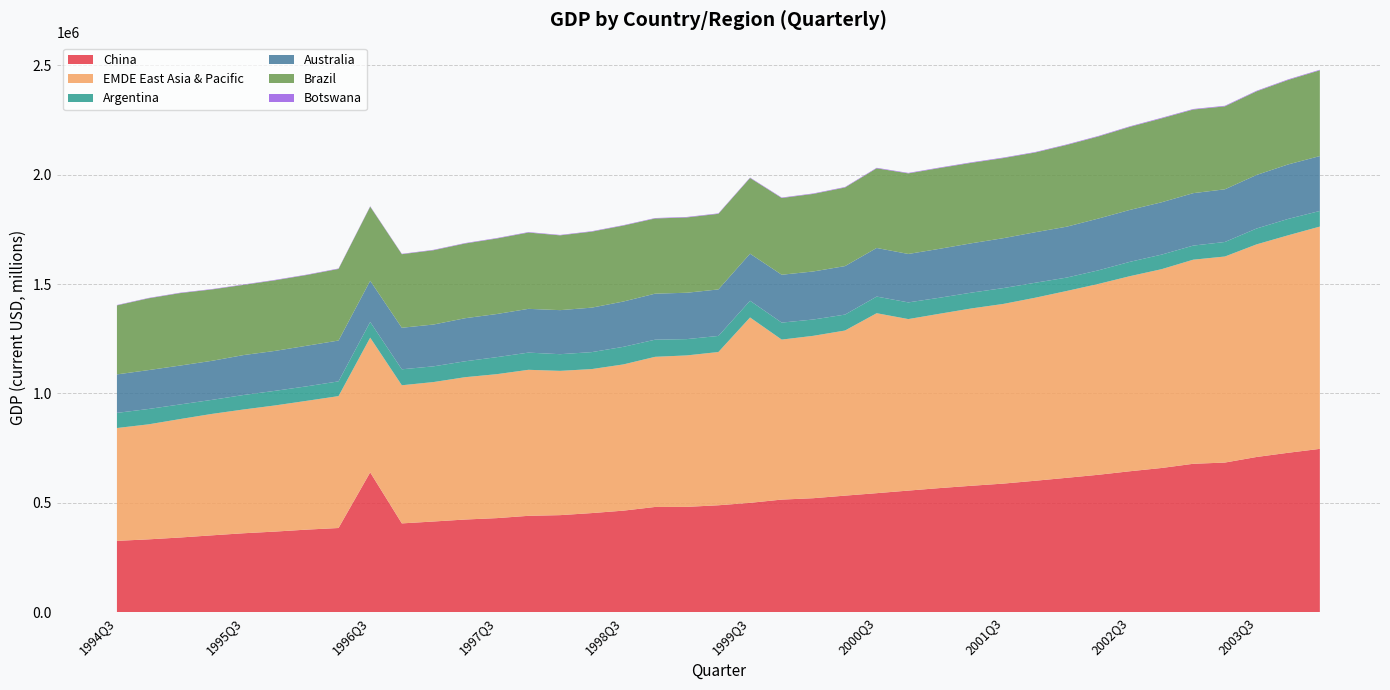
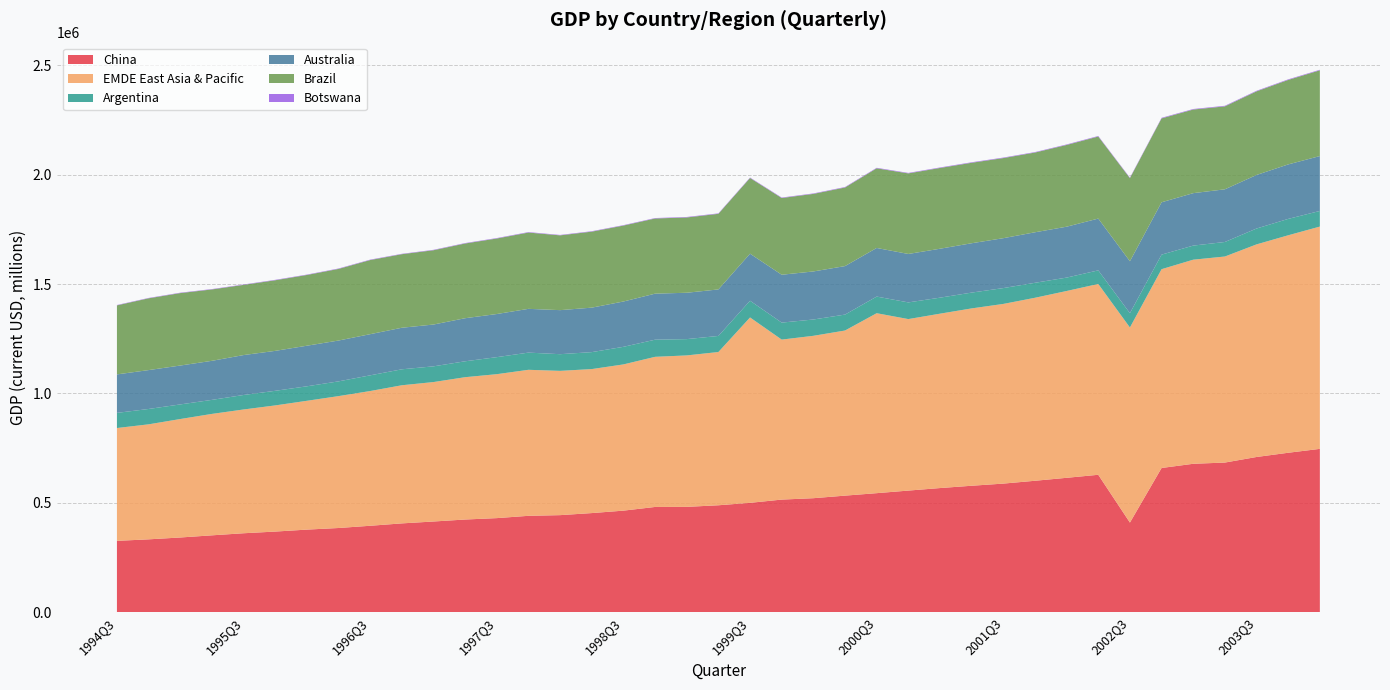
  {
    "China": {
      "1994Q3": 330000,
      "1995Q3": 360000,
-     "1996Q3": 640000,
+     "1996Q3": 390000,
      "1997Q3": 430000,
      "1998Q3": 460000,
      "1999Q3": 500000,
      "2000Q3": 540000,
      "2001Q3": 590000,
-     "2002Q3": 640000,
+     "2002Q3": 410000,
      "2003Q3": 710000
    },
    "EMDE East Asia & Pacific": {
      "1994Q3": 520000,
      "1995Q3": 570000,
      "1996Q3": 620000,
      "1997Q3": 660000,
      "1998Q3": 670000,
      "1999Q3": 850000,
      "2000Q3": 820000,
      "2001Q3": 820000,
      "2002Q3": 890000,
      "2003Q3": 970000
    }
  }
